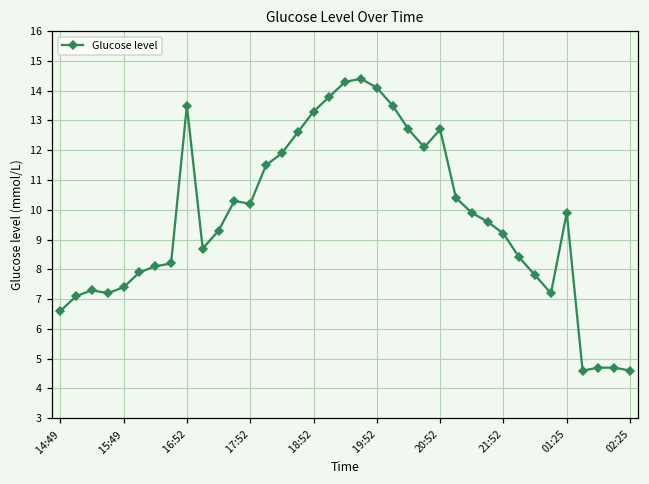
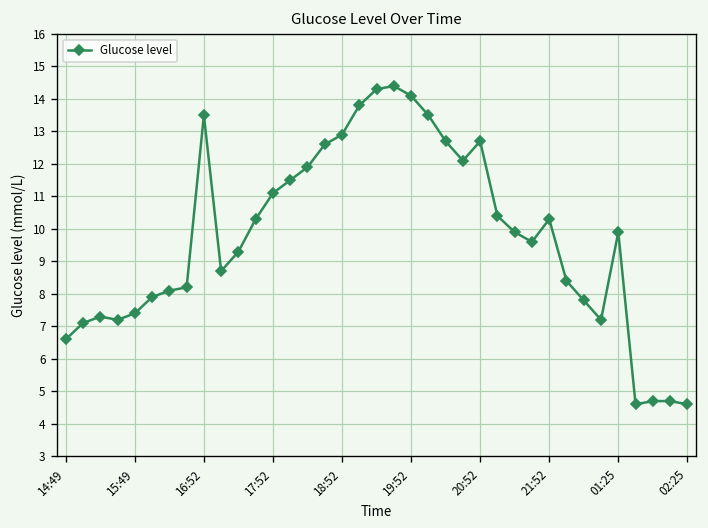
  {
    "14:49": 6.6,
    "15:49": 7.4,
    "16:52": 13.5,
-   "17:52": 10.2,
-   "18:52": 13.3,
+   "17:52": 11.1,
+   "18:52": 12.9,
    "19:52": 14.1,
    "20:52": 12.7,
-   "21:52": 9.2,
+   "21:52": 10.3,
    "01:25": 9.9,
    "02:25": 4.6
  }
